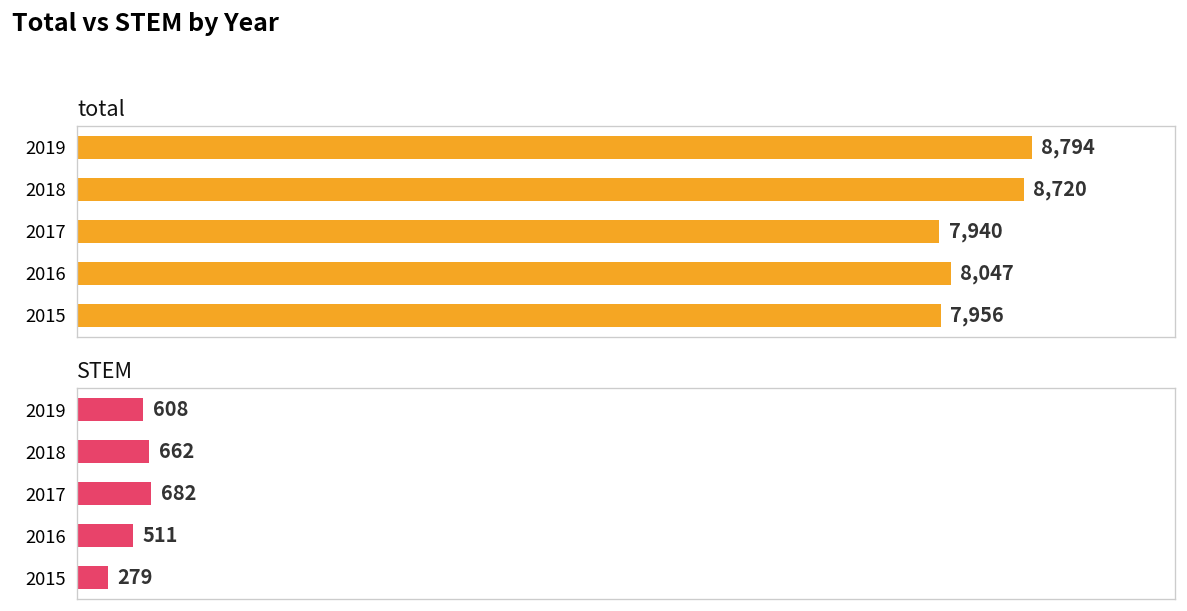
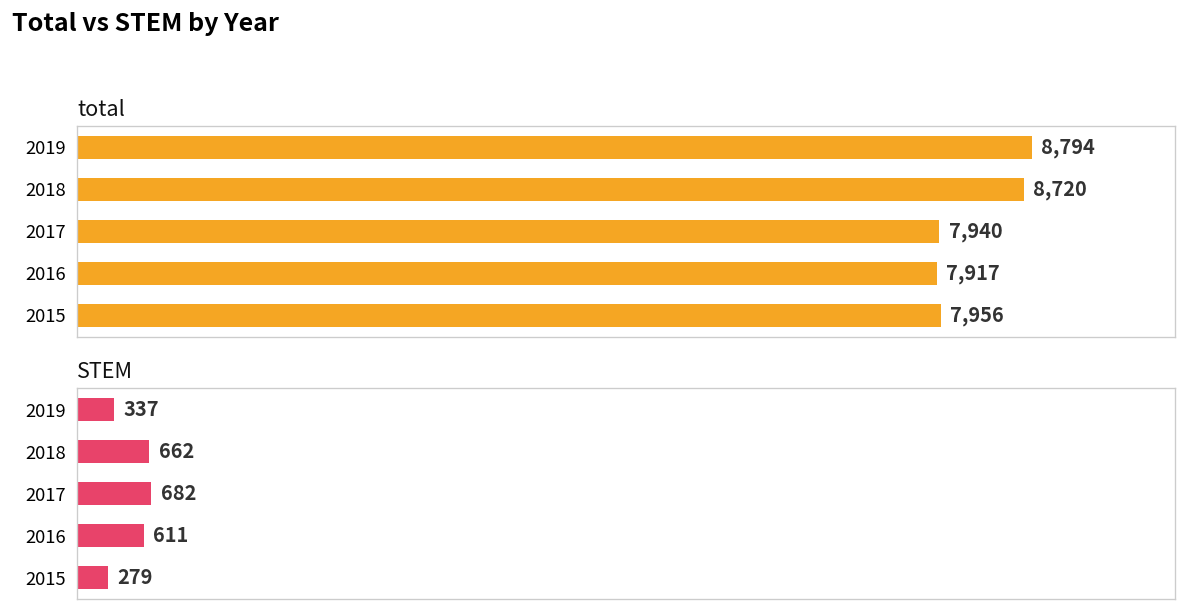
  {
    "total": {
      "2019": "8,794",
      "2018": "8,720",
      "2017": "7,940",
-     "2016": "8,047",
+     "2016": "7,917",
      "2015": "7,956"
    },
    "STEM": {
-     "2019": "608",
+     "2019": "337",
      "2018": "662",
      "2017": "682",
-     "2016": "511",
+     "2016": "611",
      "2015": "279"
    }
  }
